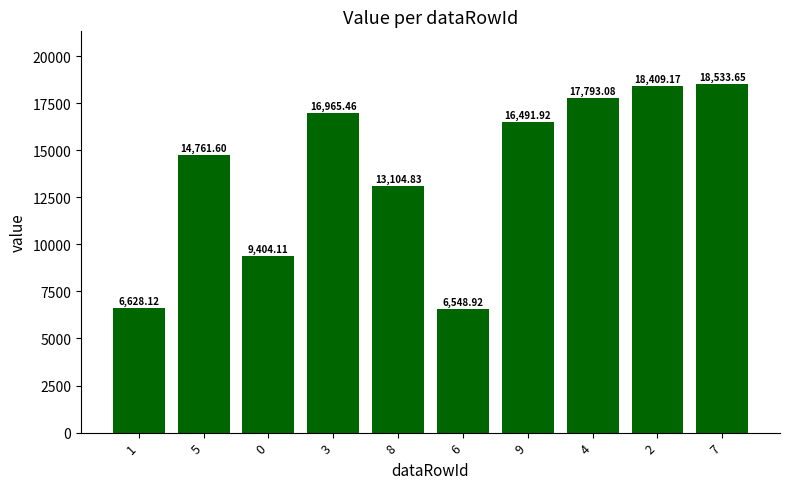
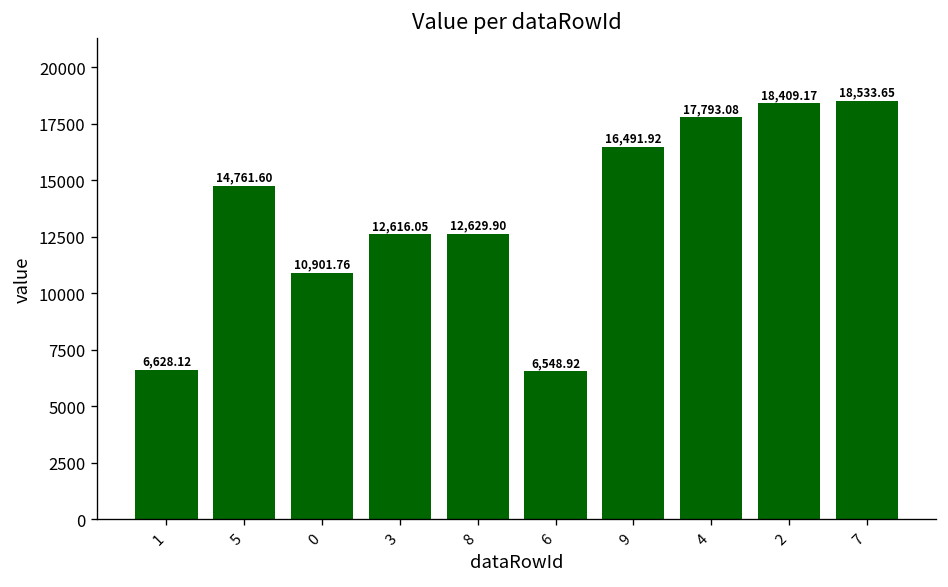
  {
    "1": "6,628.12",
    "5": "14,761.60",
-   "0": "9,404.11",
-   "3": "16,965.46",
-   "8": "13,104.83",
+   "0": "10,901.76",
+   "3": "12,616.05",
+   "8": "12,629.90",
    "6": "6,548.92",
    "9": "16,491.92",
    "4": "17,793.08",
    "2": "18,409.17",
    "7": "18,533.65"
  }
